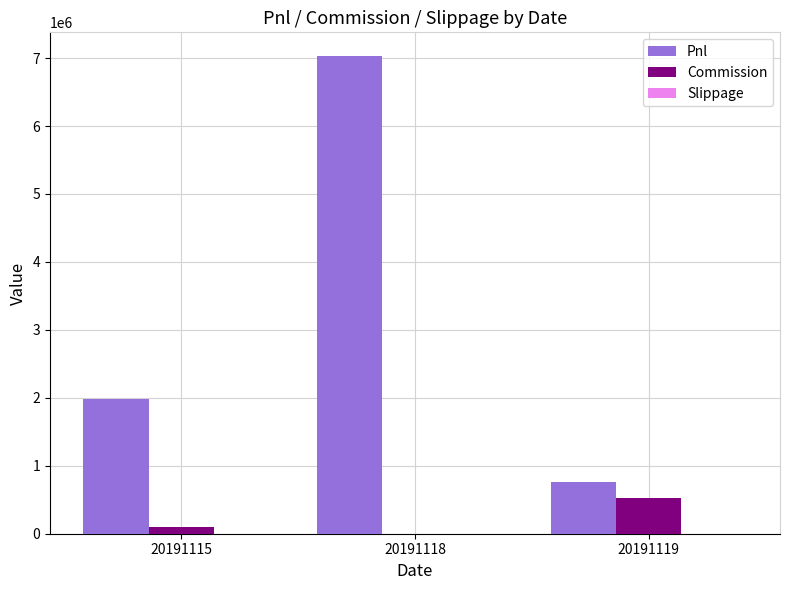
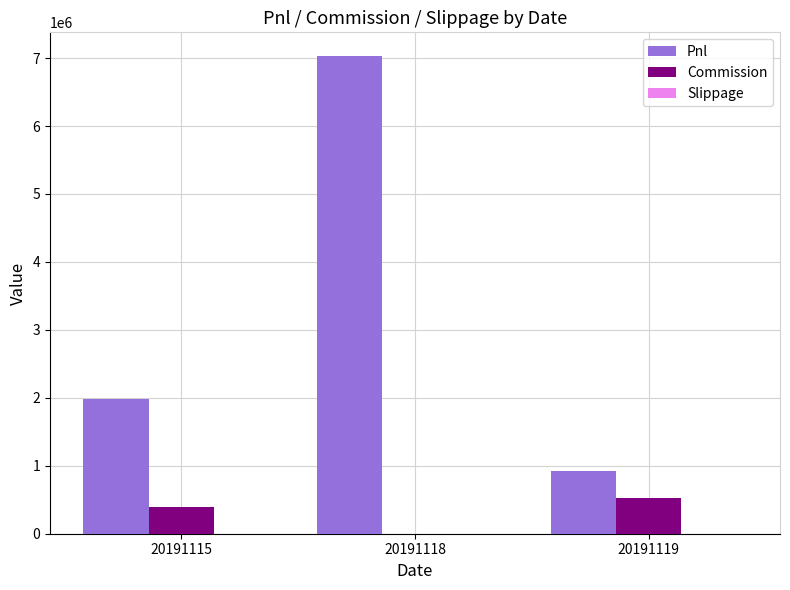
  {
    "Pnl": {
      "20191115": 2000000,
      "20191118": 7000000,
-     "20191119": 800000
+     "20191119": 900000
    },
    "Commission": {
-     "20191115": 100000,
+     "20191115": 400000,
      "20191118": 0,
      "20191119": 500000
    },
    "Slippage": {
      "20191115": 0,
      "20191118": 0,
      "20191119": 0
    }
  }
